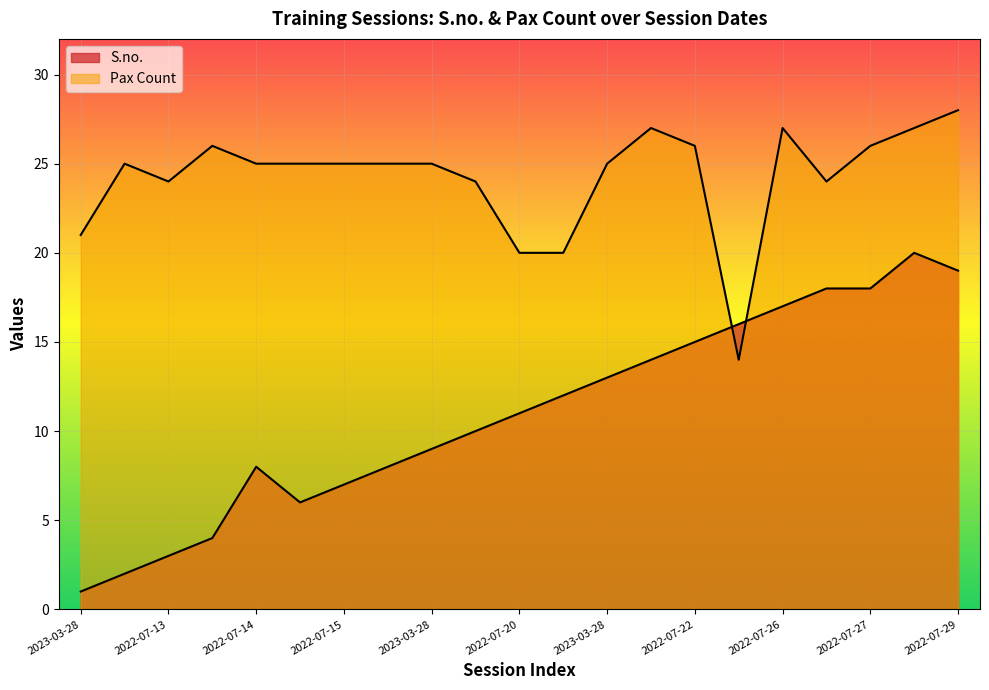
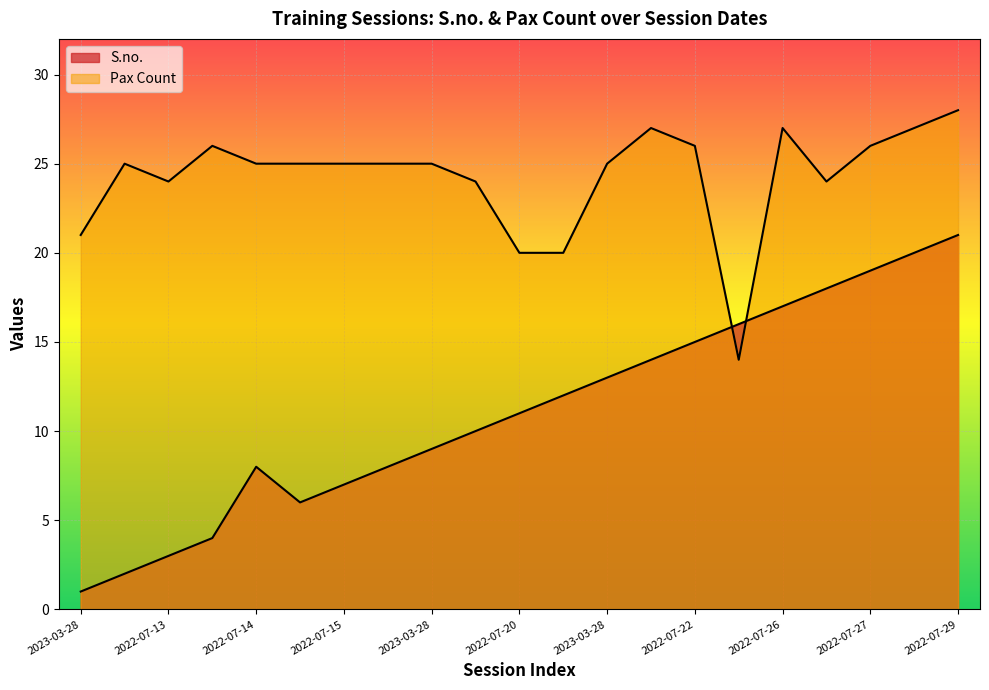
  {
    "S.no.": {
      "2022-07-14": 8,
-     "2022-07-27": 18,
-     "2022-07-29": 19
+     "2022-07-27": 19,
+     "2022-07-29": 21
    },
    "Pax Count": {
      "2022-07-14": 25,
      "2022-07-27": 26,
      "2022-07-29": 28
    }
  }
